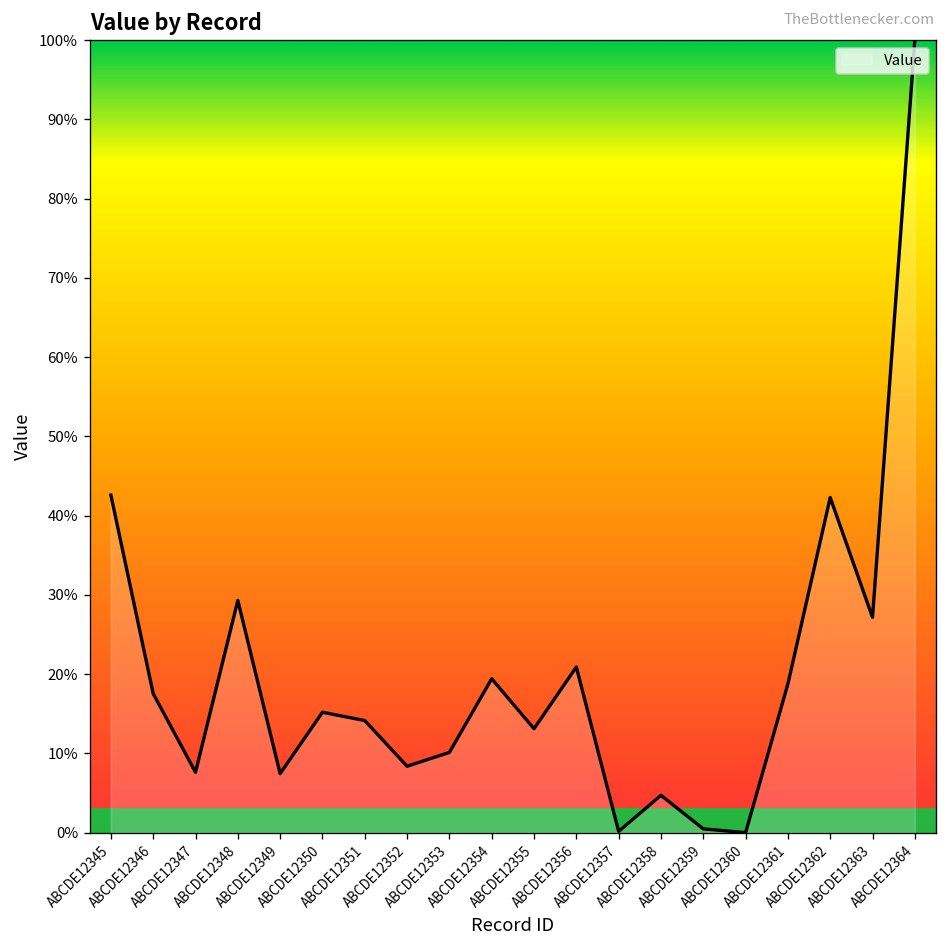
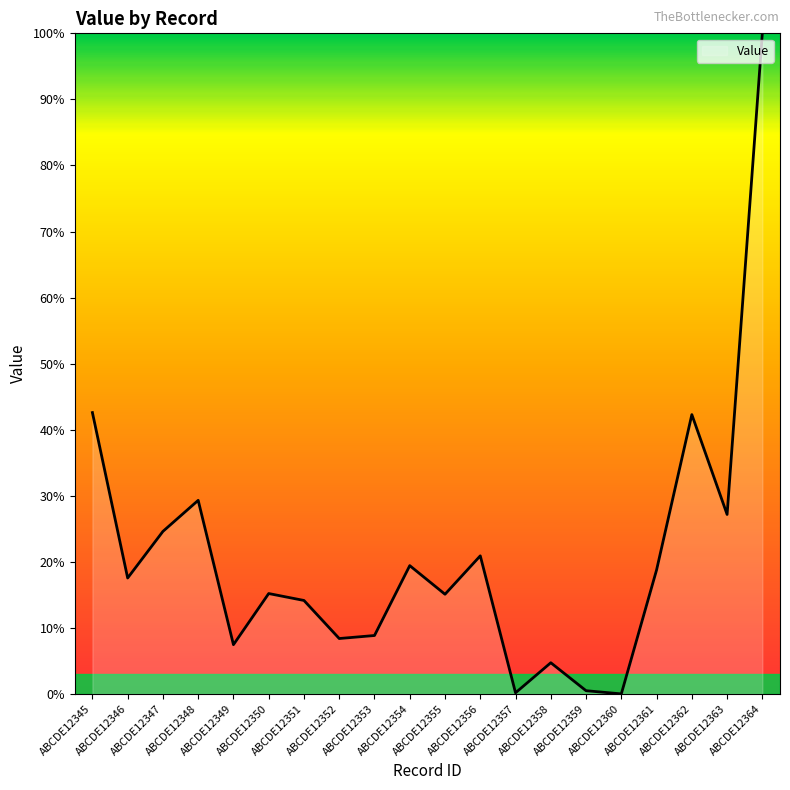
  {
    "ABCDE12345": "43%",
    "ABCDE12346": "18%",
-   "ABCDE12347": "8%",
+   "ABCDE12347": "25%",
    "ABCDE12348": "29%",
    "ABCDE12349": "7%",
    "ABCDE12350": "15%",
    "ABCDE12351": "14%",
    "ABCDE12352": "8%",
-   "ABCDE12353": "10%",
+   "ABCDE12353": "9%",
    "ABCDE12354": "19%",
-   "ABCDE12355": "13%",
+   "ABCDE12355": "15%",
    "ABCDE12356": "21%",
    "ABCDE12358": "5%",
    "ABCDE12361": "19%",
    "ABCDE12362": "42%",
    "ABCDE12363": "27%",
    "ABCDE12364": "100%"
  }
